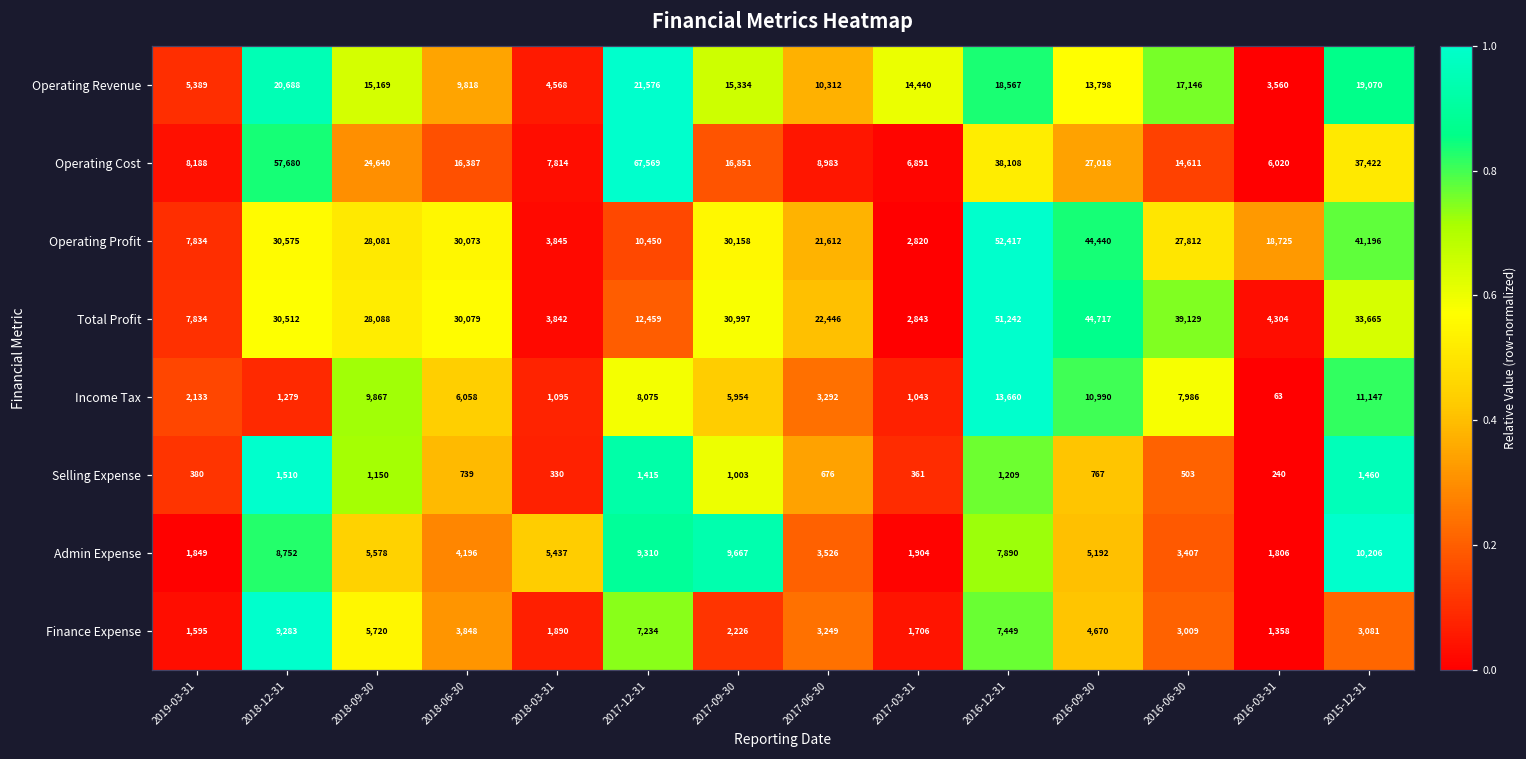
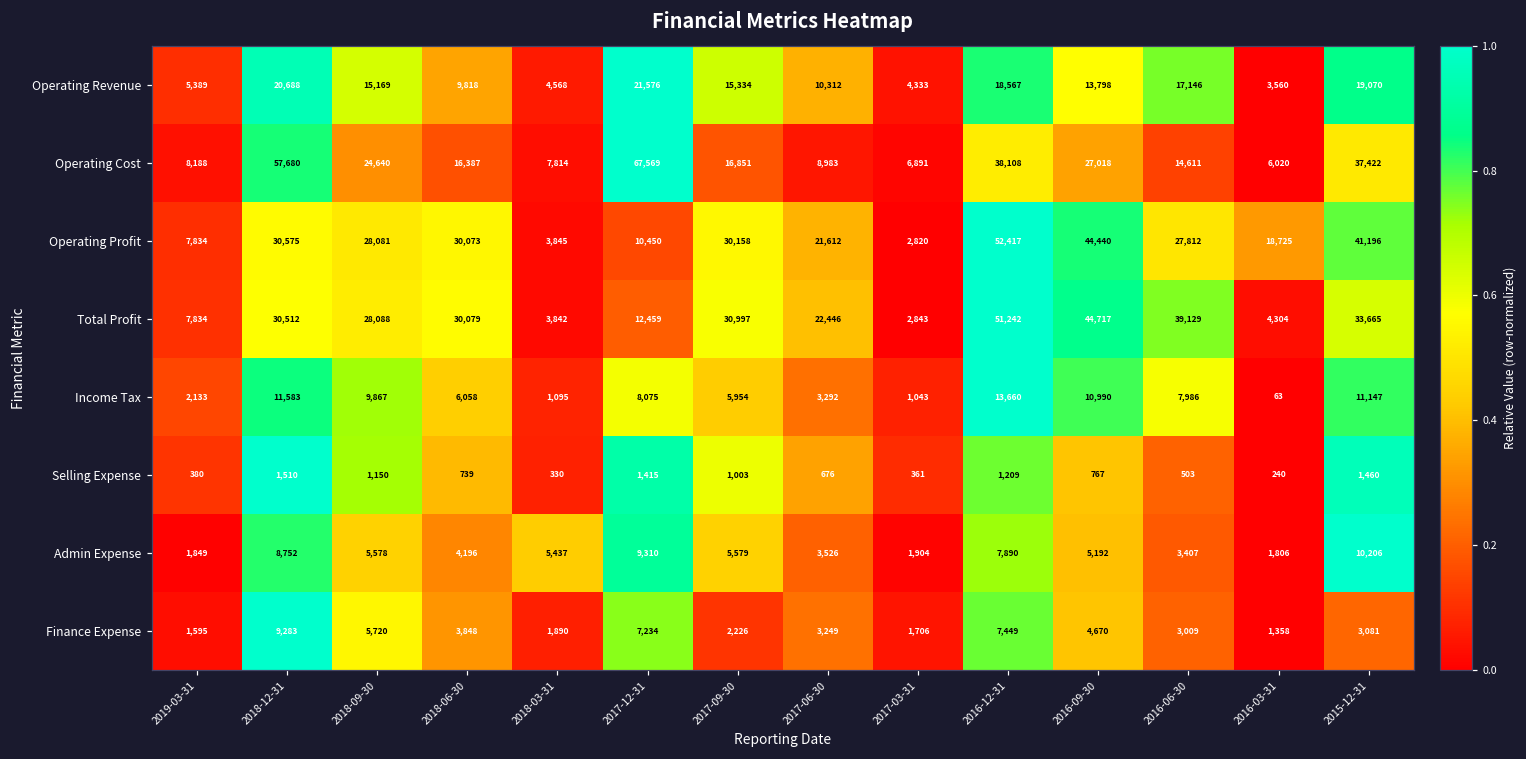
  {
    "Operating Revenue": {
      "2019-03-31": "5,389",
      "2018-12-31": "20,688",
      "2018-09-30": "15,169",
      "2018-06-30": "9,818",
      "2018-03-31": "4,568",
      "2017-12-31": "21,576",
      "2017-09-30": "15,334",
      "2017-06-30": "10,312",
-     "2017-03-31": "14,440",
+     "2017-03-31": "4,333",
      "2016-12-31": "18,567",
      "2016-09-30": "13,798",
      "2016-06-30": "17,146",
      "2016-03-31": "3,560",
      "2015-12-31": "19,070"
    },
    "Operating Cost": {
      "2019-03-31": "8,188",
      "2018-12-31": "57,680",
      "2018-09-30": "24,640",
      "2018-06-30": "16,387",
      "2018-03-31": "7,814",
      "2017-12-31": "67,569",
      "2017-09-30": "16,851",
      "2017-06-30": "8,983",
      "2017-03-31": "6,891",
      "2016-12-31": "38,108",
      "2016-09-30": "27,018",
      "2016-06-30": "14,611",
      "2016-03-31": "6,020",
      "2015-12-31": "37,422"
    },
    "Operating Profit": {
      "2019-03-31": "7,834",
      "2018-12-31": "30,575",
      "2018-09-30": "28,081",
      "2018-06-30": "30,073",
      "2018-03-31": "3,845",
      "2017-12-31": "10,450",
      "2017-09-30": "30,158",
      "2017-06-30": "21,612",
      "2017-03-31": "2,820",
      "2016-12-31": "52,417",
      "2016-09-30": "44,440",
      "2016-06-30": "27,812",
      "2016-03-31": "18,725",
      "2015-12-31": "41,196"
    },
    "Total Profit": {
      "2019-03-31": "7,834",
      "2018-12-31": "30,512",
      "2018-09-30": "28,088",
      "2018-06-30": "30,079",
      "2018-03-31": "3,842",
      "2017-12-31": "12,459",
      "2017-09-30": "30,997",
      "2017-06-30": "22,446",
      "2017-03-31": "2,843",
      "2016-12-31": "51,242",
      "2016-09-30": "44,717",
      "2016-06-30": "39,129",
      "2016-03-31": "4,304",
      "2015-12-31": "33,665"
    },
    "Income Tax": {
      "2019-03-31": "2,133",
-     "2018-12-31": "1,279",
+     "2018-12-31": "11,583",
      "2018-09-30": "9,867",
      "2018-06-30": "6,058",
      "2018-03-31": "1,095",
      "2017-12-31": "8,075",
      "2017-09-30": "5,954",
      "2017-06-30": "3,292",
      "2017-03-31": "1,043",
      "2016-12-31": "13,660",
      "2016-09-30": "10,990",
      "2016-06-30": "7,986",
      "2016-03-31": "63",
      "2015-12-31": "11,147"
    },
    "Selling Expense": {
      "2019-03-31": "380",
      "2018-12-31": "1,510",
      "2018-09-30": "1,150",
      "2018-06-30": "739",
      "2018-03-31": "330",
      "2017-12-31": "1,415",
      "2017-09-30": "1,003",
      "2017-06-30": "676",
      "2017-03-31": "361",
      "2016-12-31": "1,209",
      "2016-09-30": "767",
      "2016-06-30": "503",
      "2016-03-31": "240",
      "2015-12-31": "1,460"
    },
    "Admin Expense": {
      "2019-03-31": "1,849",
      "2018-12-31": "8,752",
      "2018-09-30": "5,578",
      "2018-06-30": "4,196",
      "2018-03-31": "5,437",
      "2017-12-31": "9,310",
-     "2017-09-30": "9,667",
+     "2017-09-30": "5,579",
      "2017-06-30": "3,526",
      "2017-03-31": "1,904",
      "2016-12-31": "7,890",
      "2016-09-30": "5,192",
      "2016-06-30": "3,407",
      "2016-03-31": "1,806",
      "2015-12-31": "10,206"
    },
    "Finance Expense": {
      "2019-03-31": "1,595",
      "2018-12-31": "9,283",
      "2018-09-30": "5,720",
      "2018-06-30": "3,848",
      "2018-03-31": "1,890",
      "2017-12-31": "7,234",
      "2017-09-30": "2,226",
      "2017-06-30": "3,249",
      "2017-03-31": "1,706",
      "2016-12-31": "7,449",
      "2016-09-30": "4,670",
      "2016-06-30": "3,009",
      "2016-03-31": "1,358",
      "2015-12-31": "3,081"
    }
  }
